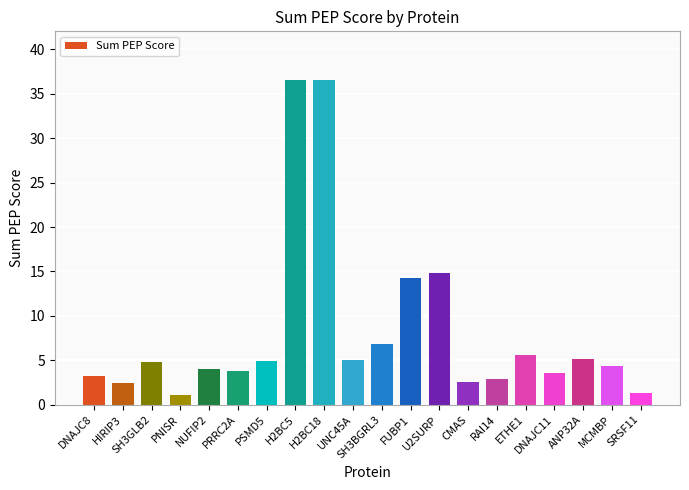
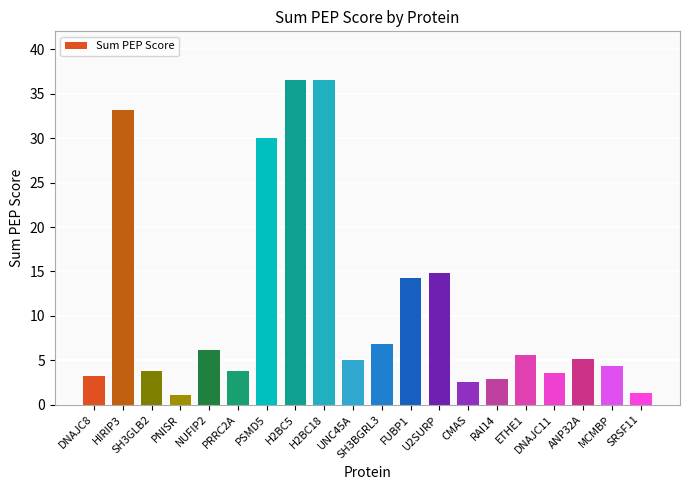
  {
    "DNAJC8": 3,
-   "HIRIP3": 2,
-   "SH3GLB2": 5,
+   "HIRIP3": 33,
+   "SH3GLB2": 4,
    "PNISR": 1,
-   "NUFIP2": 4,
+   "NUFIP2": 6,
    "PRRC2A": 4,
-   "PSMD5": 5,
+   "PSMD5": 30,
    "H2BC5": 37,
    "H2BC18": 37,
    "UNC45A": 5,
    "SH3BGRL3": 7,
    "FUBP1": 14,
    "U2SURP": 15,
    "CMAS": 3,
    "RAI14": 3,
    "ETHE1": 6,
    "DNAJC11": 4,
    "ANP32A": 5,
    "MCMBP": 4,
    "SRSF11": 1
  }
